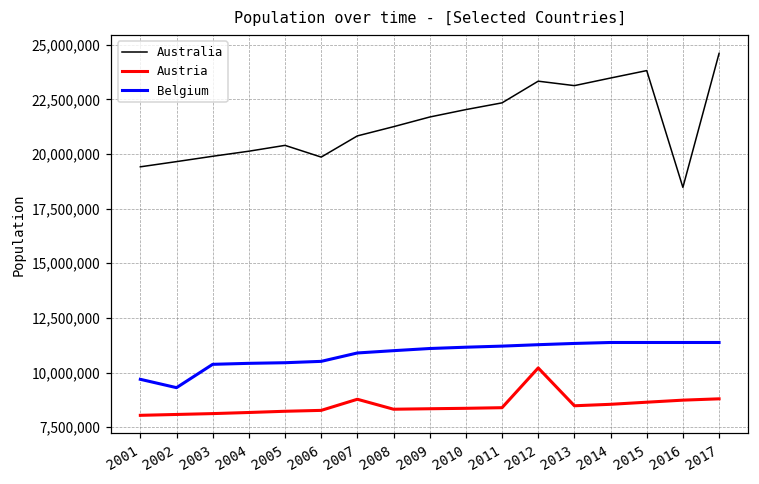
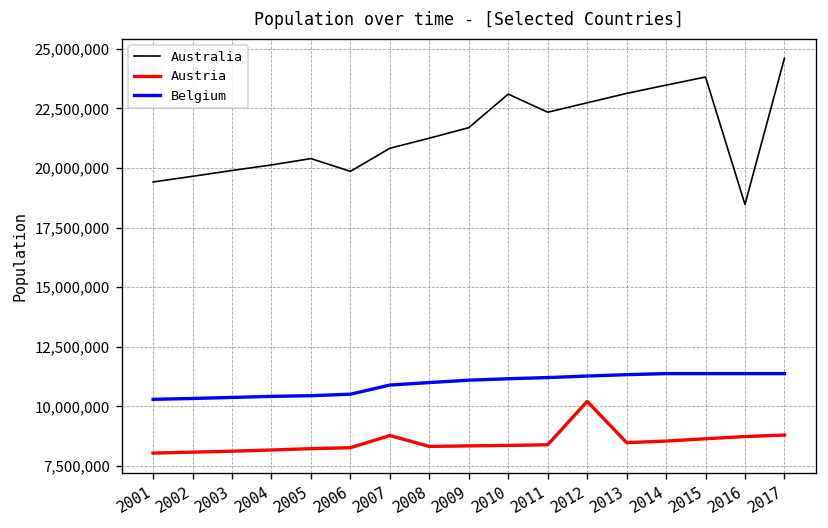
  {
    "Australia": {
      "2001": "19,400,000",
      "2002": "19,700,000",
      "2003": "19,900,000",
      "2004": "20,100,000",
      "2005": "20,400,000",
      "2006": "19,900,000",
      "2007": "20,800,000",
      "2008": "21,200,000",
      "2009": "21,700,000",
-     "2010": "22,000,000",
+     "2010": "23,100,000",
      "2011": "22,300,000",
-     "2012": "23,300,000",
+     "2012": "22,700,000",
      "2013": "23,100,000",
      "2014": "23,500,000",
      "2015": "23,800,000",
      "2016": "18,500,000",
      "2017": "24,600,000"
    },
    "Austria": {
      "2001": "8,000,000",
      "2002": "8,100,000",
      "2003": "8,100,000",
      "2004": "8,200,000",
      "2005": "8,200,000",
      "2006": "8,300,000",
      "2007": "8,800,000",
      "2008": "8,300,000",
      "2009": "8,300,000",
      "2010": "8,400,000",
      "2011": "8,400,000",
      "2012": "10,200,000",
      "2013": "8,500,000",
      "2014": "8,500,000",
      "2015": "8,600,000",
      "2016": "8,700,000",
      "2017": "8,800,000"
    },
    "Belgium": {
-     "2001": "9,700,000",
-     "2002": "9,300,000",
+     "2001": "10,300,000",
+     "2002": "10,300,000",
      "2003": "10,400,000",
      "2004": "10,400,000",
      "2005": "10,400,000",
      "2006": "10,500,000",
      "2007": "10,900,000",
      "2008": "11,000,000",
      "2009": "11,100,000",
      "2010": "11,200,000",
      "2011": "11,200,000",
      "2012": "11,300,000",
      "2013": "11,300,000",
      "2014": "11,400,000",
      "2015": "11,400,000",
      "2016": "11,400,000",
      "2017": "11,400,000"
    }
  }
